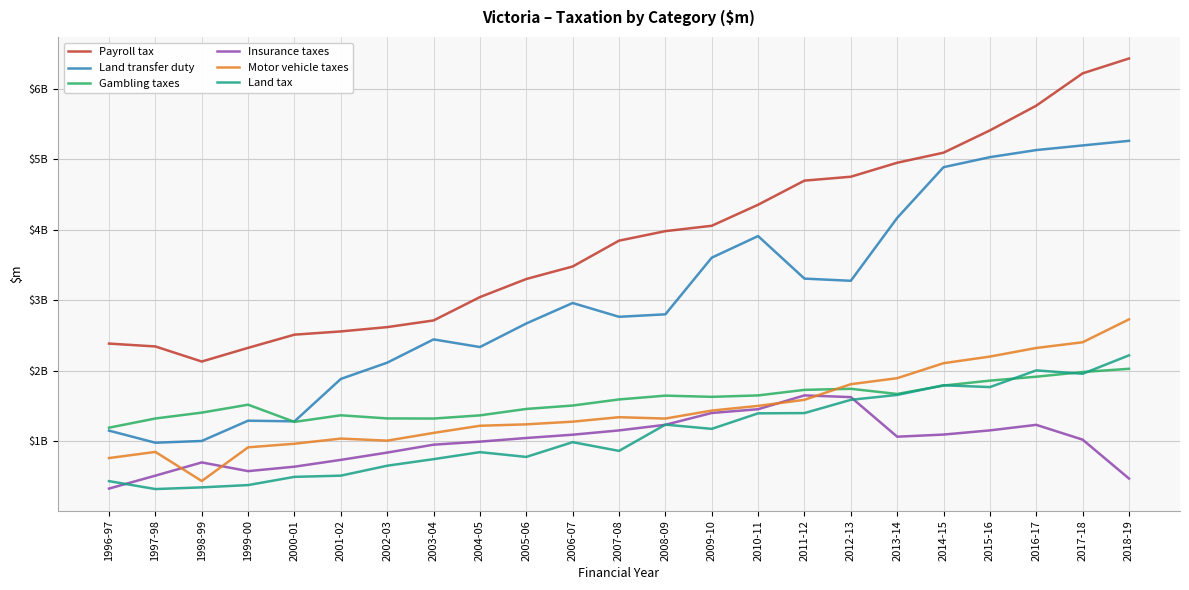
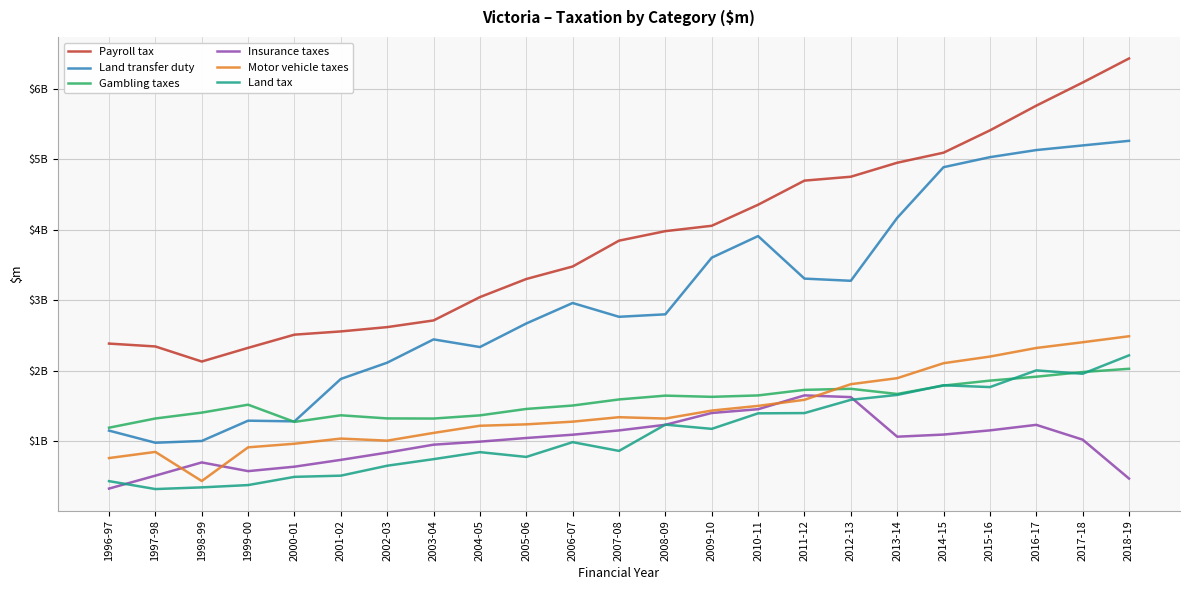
  {
    "Payroll tax": {
      "1996-97": "$2400000000",
      "1997-98": "$2300000000",
      "1998-99": "$2100000000",
      "1999-00": "$2300000000",
      "2000-01": "$2500000000",
      "2001-02": "$2600000000",
      "2002-03": "$2600000000",
      "2003-04": "$2700000000",
      "2004-05": "$3000000000",
      "2005-06": "$3300000000",
      "2006-07": "$3500000000",
      "2007-08": "$3800000000",
      "2008-09": "$4000000000",
      "2009-10": "$4100000000",
      "2010-11": "$4400000000",
      "2011-12": "$4700000000",
      "2012-13": "$4800000000",
      "2013-14": "$4900000000",
      "2014-15": "$5100000000",
      "2015-16": "$5400000000",
      "2016-17": "$5800000000",
-     "2017-18": "$6200000000",
+     "2017-18": "$6100000000",
      "2018-19": "$6400000000"
    },
    "Land transfer duty": {
      "1996-97": "$1200000000",
      "1997-98": "$1000000000",
      "1998-99": "$1000000000",
      "1999-00": "$1300000000",
      "2001-02": "$1900000000",
      "2002-03": "$2100000000",
      "2003-04": "$2400000000",
      "2004-05": "$2300000000",
      "2005-06": "$2700000000",
      "2006-07": "$3000000000",
      "2007-08": "$2800000000",
      "2008-09": "$2800000000",
      "2009-10": "$3600000000",
      "2010-11": "$3900000000",
      "2011-12": "$3300000000",
      "2012-13": "$3300000000",
      "2013-14": "$4200000000",
      "2014-15": "$4900000000",
      "2015-16": "$5000000000",
      "2016-17": "$5100000000",
      "2017-18": "$5200000000",
      "2018-19": "$5300000000"
    },
    "Insurance taxes": {
      "1996-97": "$300000000",
      "1997-98": "$500000000",
      "1998-99": "$700000000",
      "1999-00": "$600000000",
      "2000-01": "$600000000",
      "2001-02": "$700000000",
      "2002-03": "$800000000",
      "2003-04": "$1000000000",
      "2004-05": "$1000000000",
      "2005-06": "$1000000000",
      "2006-07": "$1100000000",
      "2007-08": "$1200000000",
      "2010-11": "$1500000000",
      "2011-12": "$1700000000",
      "2012-13": "$1600000000",
      "2013-14": "$1100000000",
      "2014-15": "$1100000000",
      "2015-16": "$1200000000",
      "2016-17": "$1200000000",
      "2017-18": "$1000000000",
      "2018-19": "$500000000"
    },
    "Motor vehicle taxes": {
      "1996-97": "$800000000",
      "1997-98": "$900000000",
      "1998-99": "$400000000",
      "1999-00": "$900000000",
      "2000-01": "$1000000000",
      "2001-02": "$1000000000",
      "2002-03": "$1000000000",
      "2003-04": "$1100000000",
      "2004-05": "$1200000000",
      "2005-06": "$1200000000",
      "2006-07": "$1300000000",
      "2007-08": "$1300000000",
      "2008-09": "$1300000000",
      "2010-11": "$1500000000",
      "2011-12": "$1600000000",
      "2012-13": "$1800000000",
      "2013-14": "$1900000000",
      "2014-15": "$2100000000",
      "2015-16": "$2200000000",
      "2016-17": "$2300000000",
      "2017-18": "$2400000000",
-     "2018-19": "$2700000000"
+     "2018-19": "$2500000000"
    }
  }
